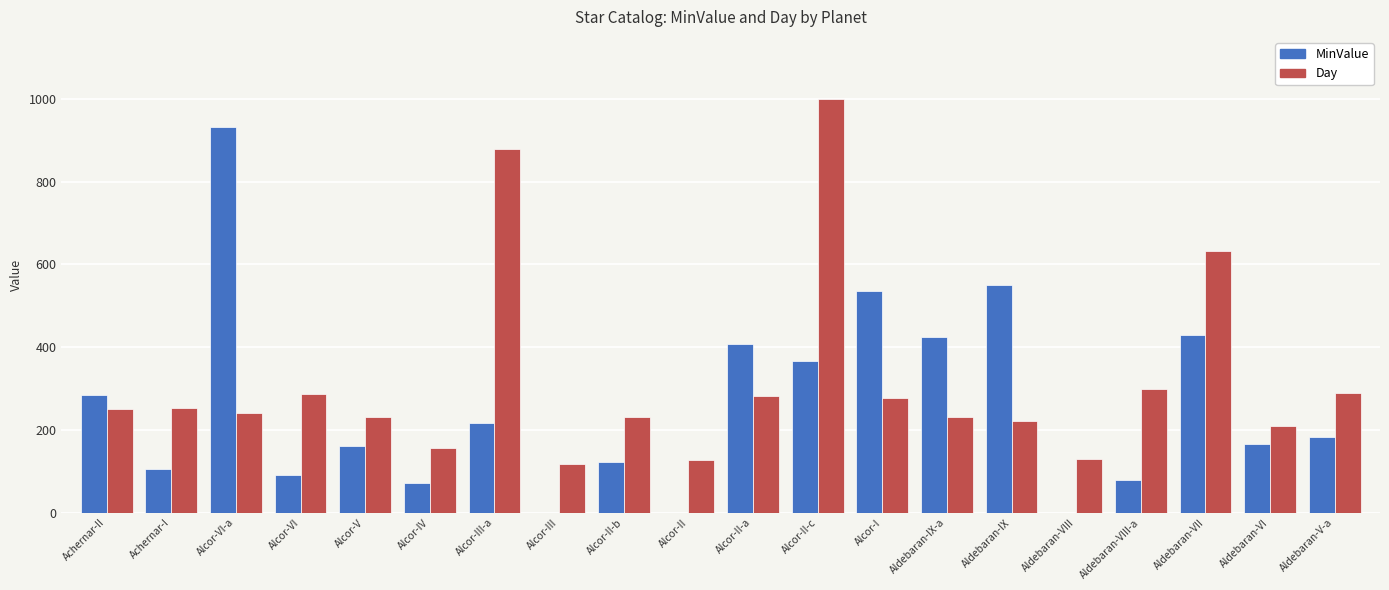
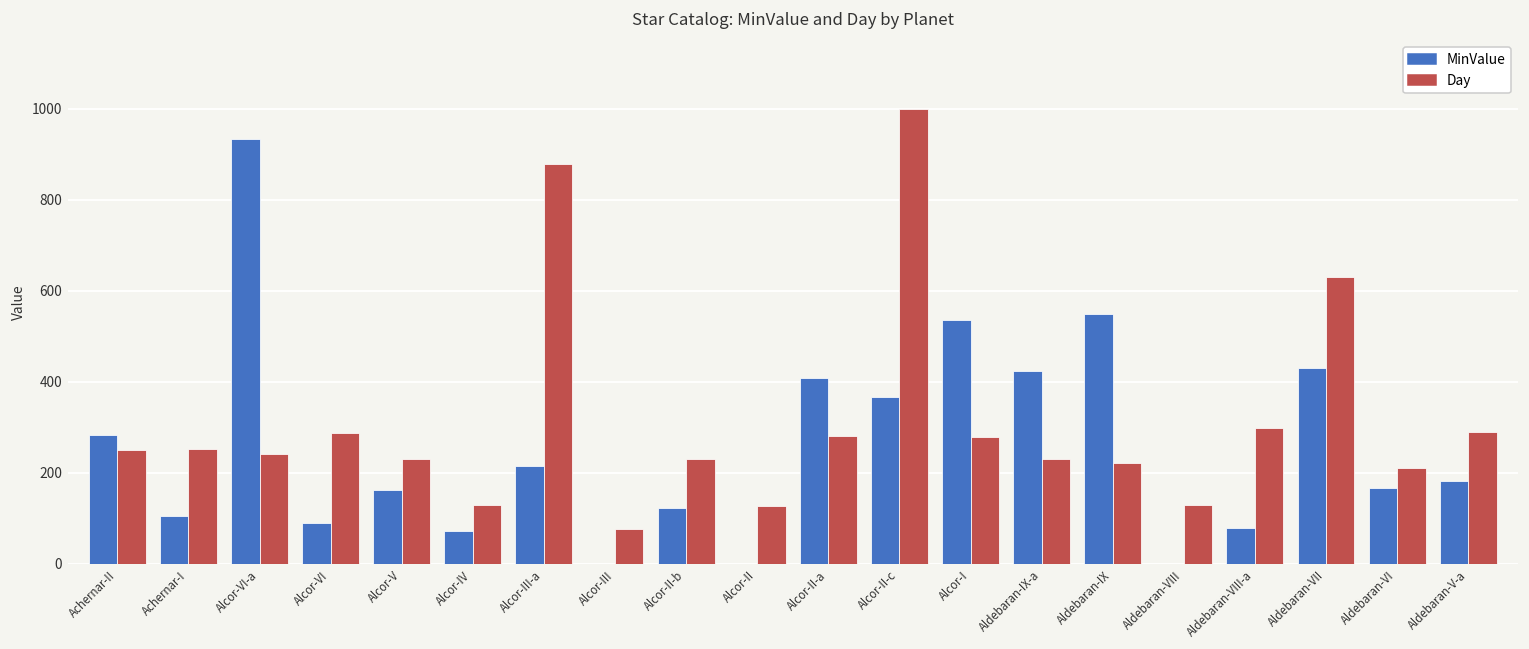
  {
    "MinValue": {
      "Achernar-II": 280,
      "Achernar-I": 110,
      "Alcor-VI-a": 930,
      "Alcor-VI": 90,
      "Alcor-V": 160,
      "Alcor-IV": 70,
      "Alcor-III-a": 220,
      "Alcor-III": 0,
      "Alcor-II-b": 120,
      "Alcor-II": 0,
      "Alcor-II-a": 410,
      "Alcor-II-c": 370,
      "Alcor-I": 540,
      "Aldebaran-IX-a": 430,
      "Aldebaran-IX": 550,
      "Aldebaran-VIII": 0,
      "Aldebaran-VIII-a": 80,
      "Aldebaran-VII": 430,
      "Aldebaran-VI": 170,
      "Aldebaran-V-a": 180
    },
    "Day": {
      "Achernar-II": 250,
      "Achernar-I": 250,
      "Alcor-VI-a": 240,
      "Alcor-VI": 290,
      "Alcor-V": 230,
-     "Alcor-IV": 160,
+     "Alcor-IV": 130,
      "Alcor-III-a": 880,
-     "Alcor-III": 120,
+     "Alcor-III": 80,
      "Alcor-II-b": 230,
      "Alcor-II": 130,
      "Alcor-II-a": 280,
      "Alcor-II-c": 1000,
      "Alcor-I": 280,
      "Aldebaran-IX-a": 230,
      "Aldebaran-IX": 220,
      "Aldebaran-VIII": 130,
      "Aldebaran-VIII-a": 300,
      "Aldebaran-VII": 630,
      "Aldebaran-VI": 210,
      "Aldebaran-V-a": 290
    }
  }
